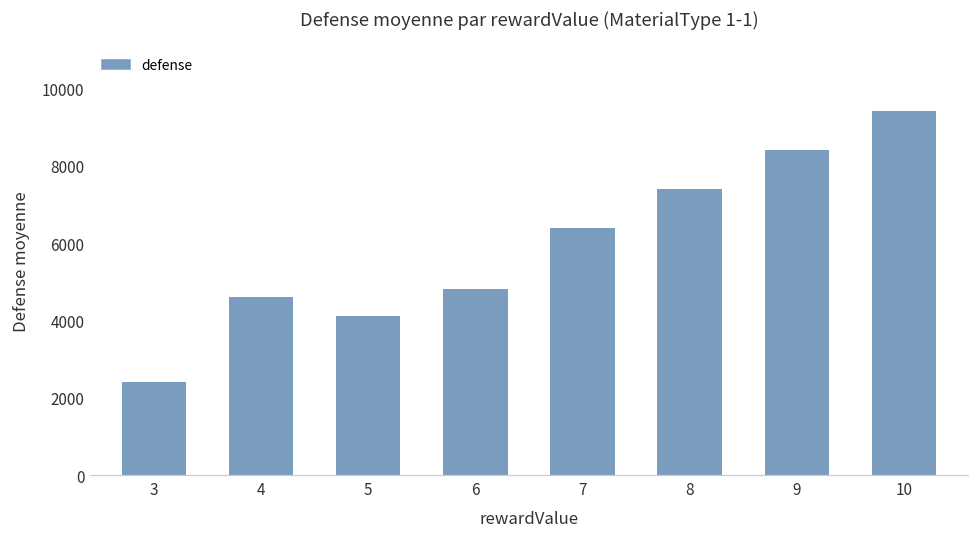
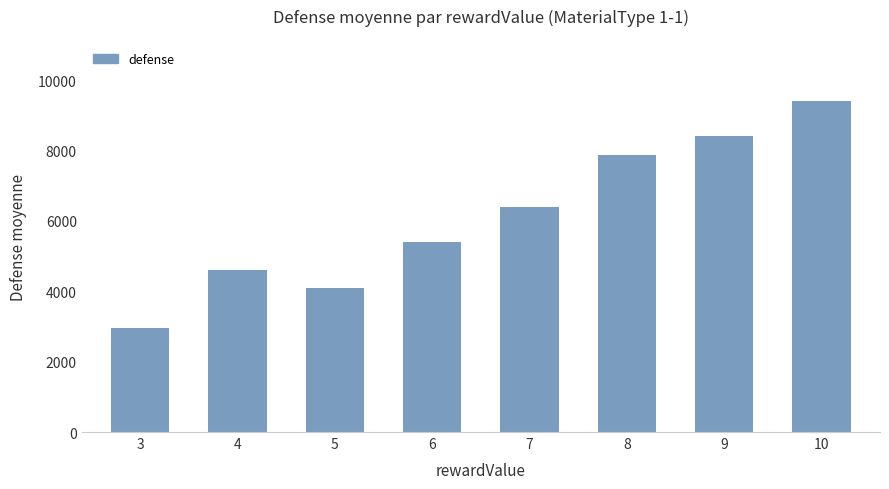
  {
-   "3": 2400,
+   "3": 2900,
    "4": 4600,
    "5": 4100,
-   "6": 4800,
+   "6": 5400,
    "7": 6400,
-   "8": 7400,
+   "8": 7900,
    "9": 8400,
    "10": 9400
  }
